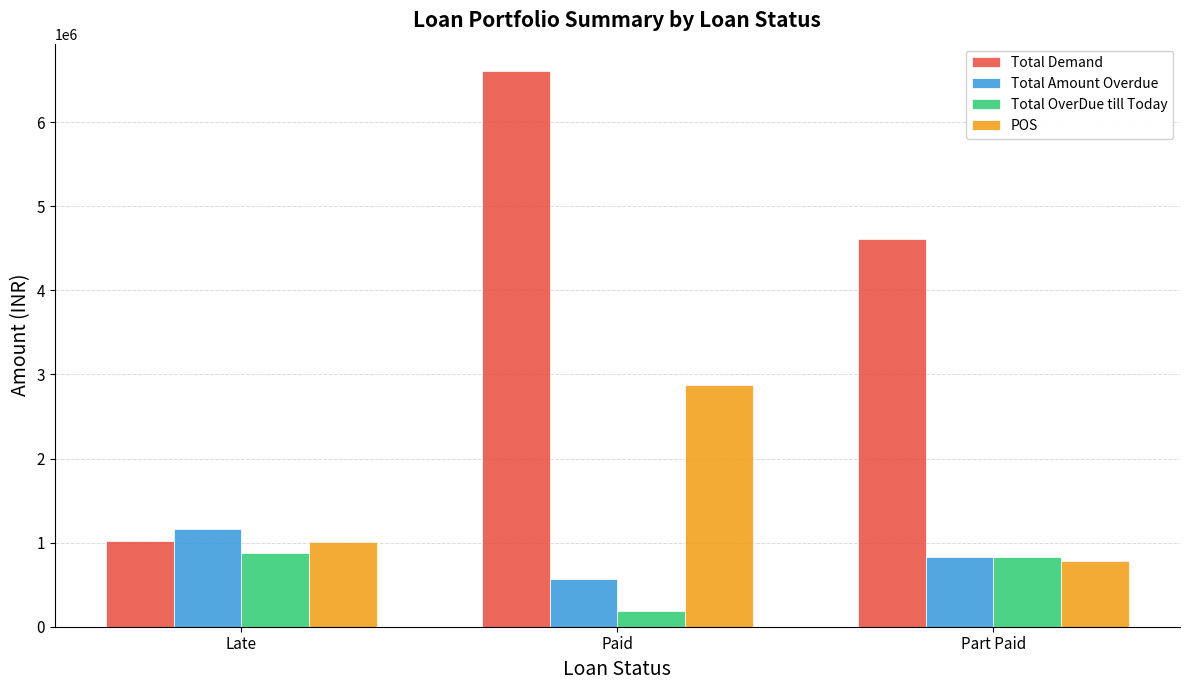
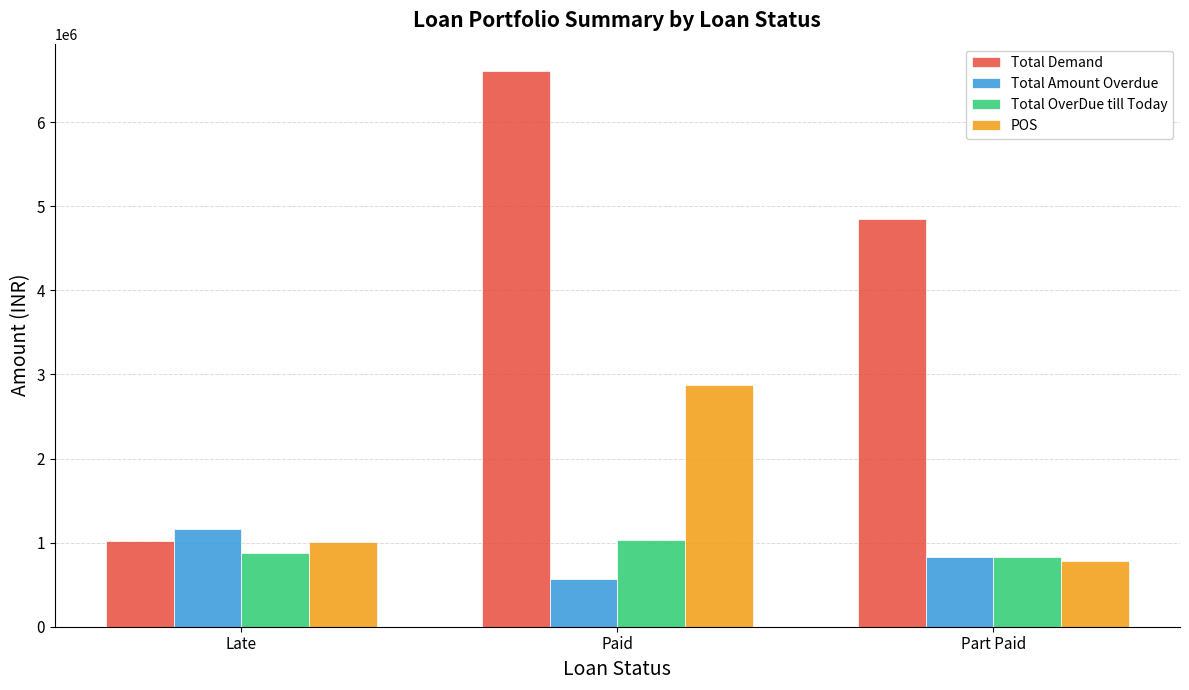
  {
    "Total Demand": {
      "Late": 1000000,
      "Paid": 6600000,
-     "Part Paid": 4600000
+     "Part Paid": 4800000
    },
    "Total Amount Overdue": {
      "Late": 1200000,
      "Paid": 600000,
      "Part Paid": 800000
    },
    "Total OverDue till Today": {
      "Late": 900000,
-     "Paid": 200000,
+     "Paid": 1000000,
      "Part Paid": 800000
    },
    "POS": {
      "Late": 1000000,
      "Paid": 2900000,
      "Part Paid": 800000
    }
  }
